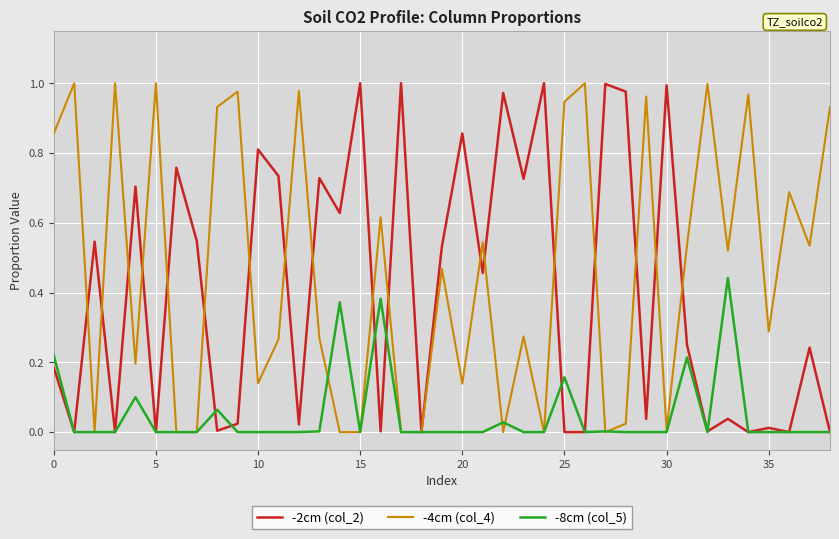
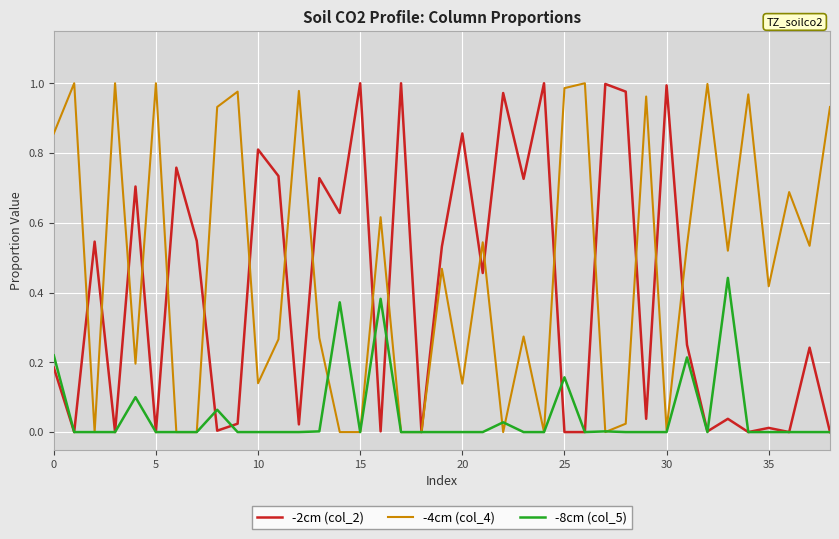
  {
    "-2cm (col_2)": {
      "0": 0.19,
      "10": 0.81,
      "15": 1.00,
      "20": 0.86,
      "25": 0.00,
      "30": 0.99,
      "35": 0.01
    },
    "-4cm (col_4)": {
      "0": 0.86,
      "5": 1.00,
      "10": 0.14,
      "20": 0.14,
-     "25": 0.95,
-     "35": 0.29
+     "25": 0.99,
+     "35": 0.42
    },
    "-8cm (col_5)": {
      "0": 0.22,
      "10": 0.00,
      "20": 0.00,
      "25": 0.16,
      "35": 0.00
    }
  }
